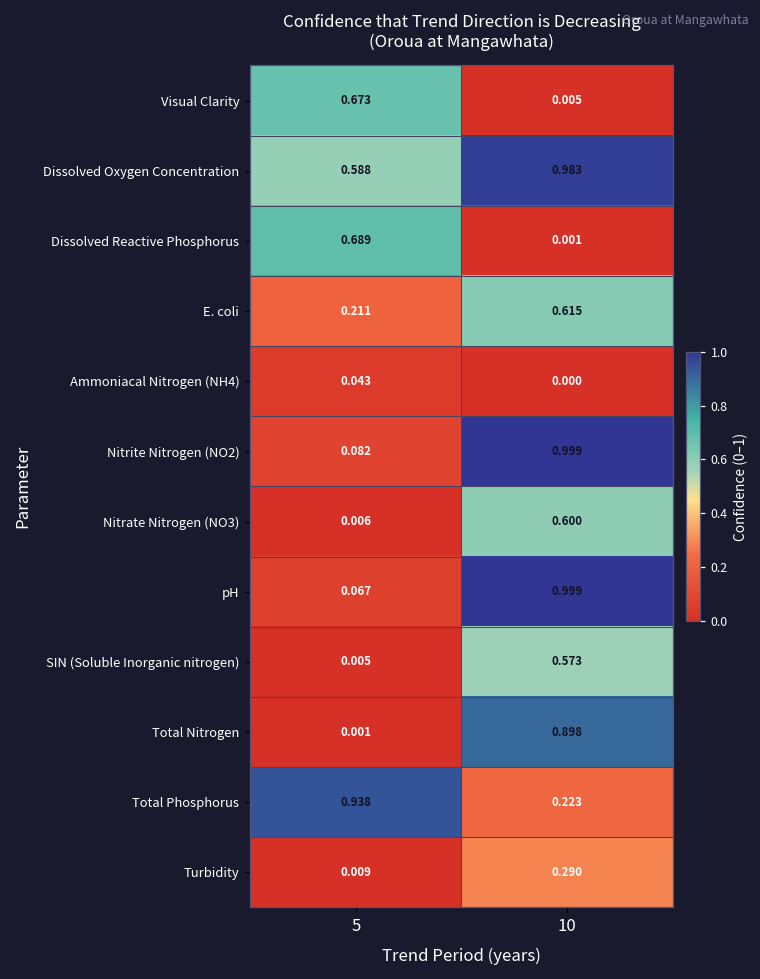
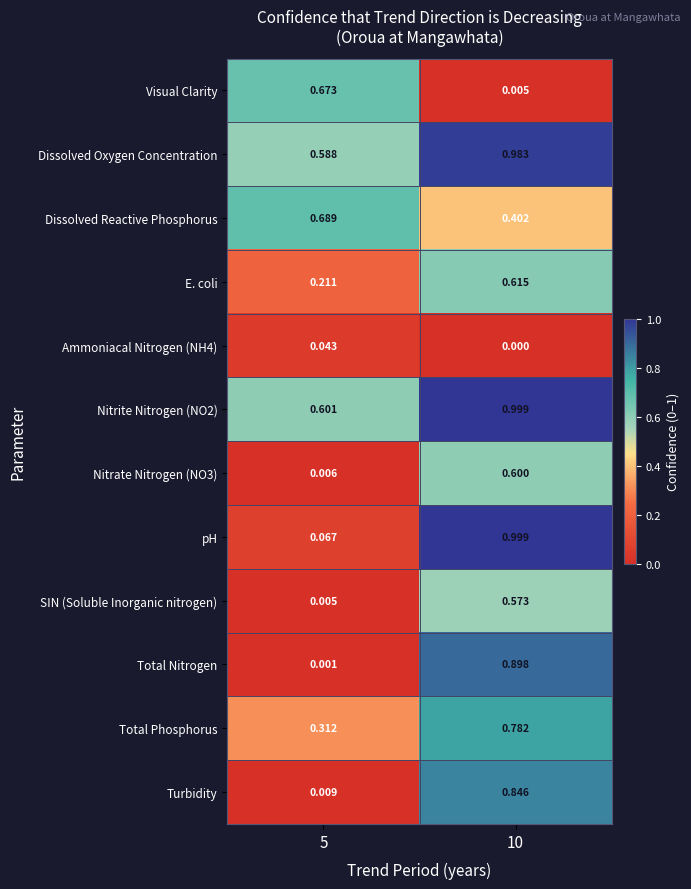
  {
    "Visual Clarity": {
      "5": 0.673,
      "10": 0.005
    },
    "Dissolved Oxygen Concentration": {
      "5": 0.588,
      "10": 0.983
    },
    "Dissolved Reactive Phosphorus": {
      "5": 0.689,
-     "10": 0.001
+     "10": 0.402
    },
    "E. coli": {
      "5": 0.211,
      "10": 0.615
    },
    "Ammoniacal Nitrogen (NH4)": {
      "5": 0.043,
      "10": 0.000
    },
    "Nitrite Nitrogen (NO2)": {
-     "5": 0.082,
+     "5": 0.601,
      "10": 0.999
    },
    "Nitrate Nitrogen (NO3)": {
      "5": 0.006,
      "10": 0.600
    },
    "pH": {
      "5": 0.067,
      "10": 0.999
    },
    "SIN (Soluble Inorganic nitrogen)": {
      "5": 0.005,
      "10": 0.573
    },
    "Total Nitrogen": {
      "5": 0.001,
      "10": 0.898
    },
    "Total Phosphorus": {
-     "5": 0.938,
-     "10": 0.223
+     "5": 0.312,
+     "10": 0.782
    },
    "Turbidity": {
      "5": 0.009,
-     "10": 0.290
+     "10": 0.846
    }
  }
